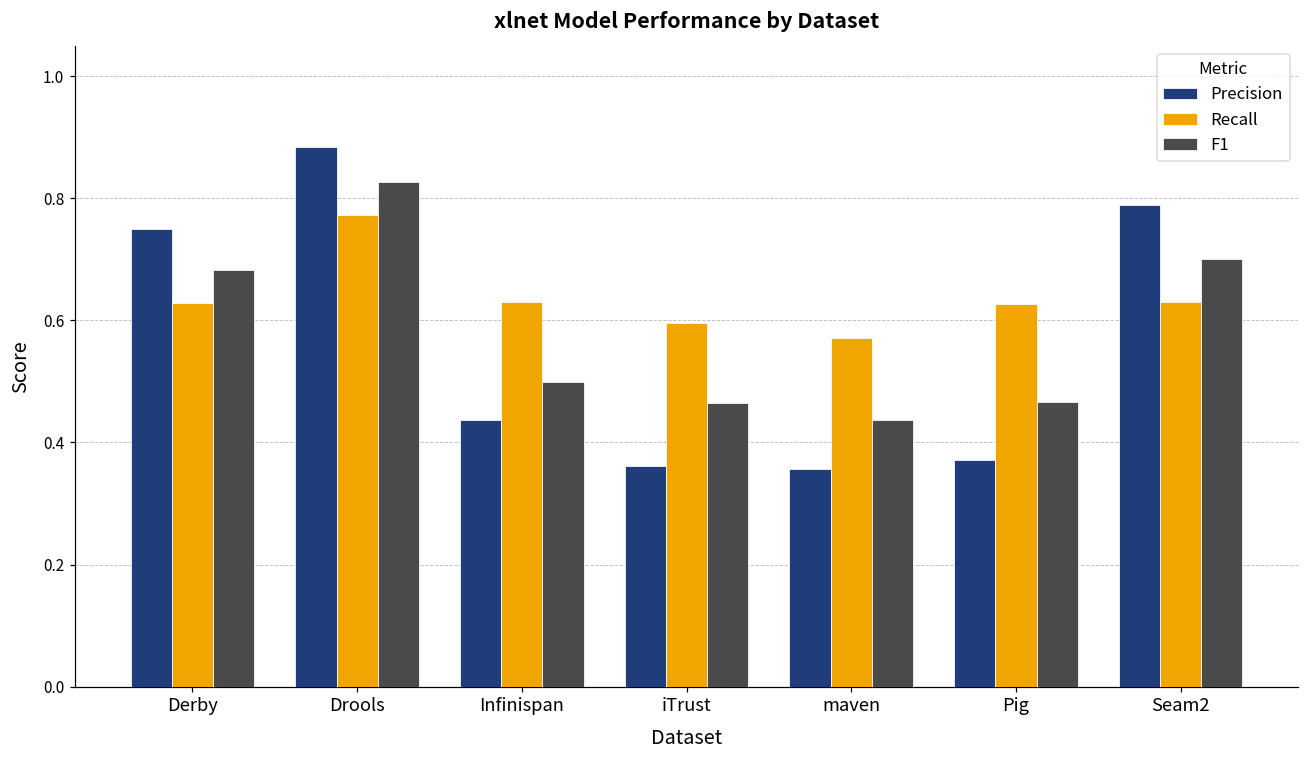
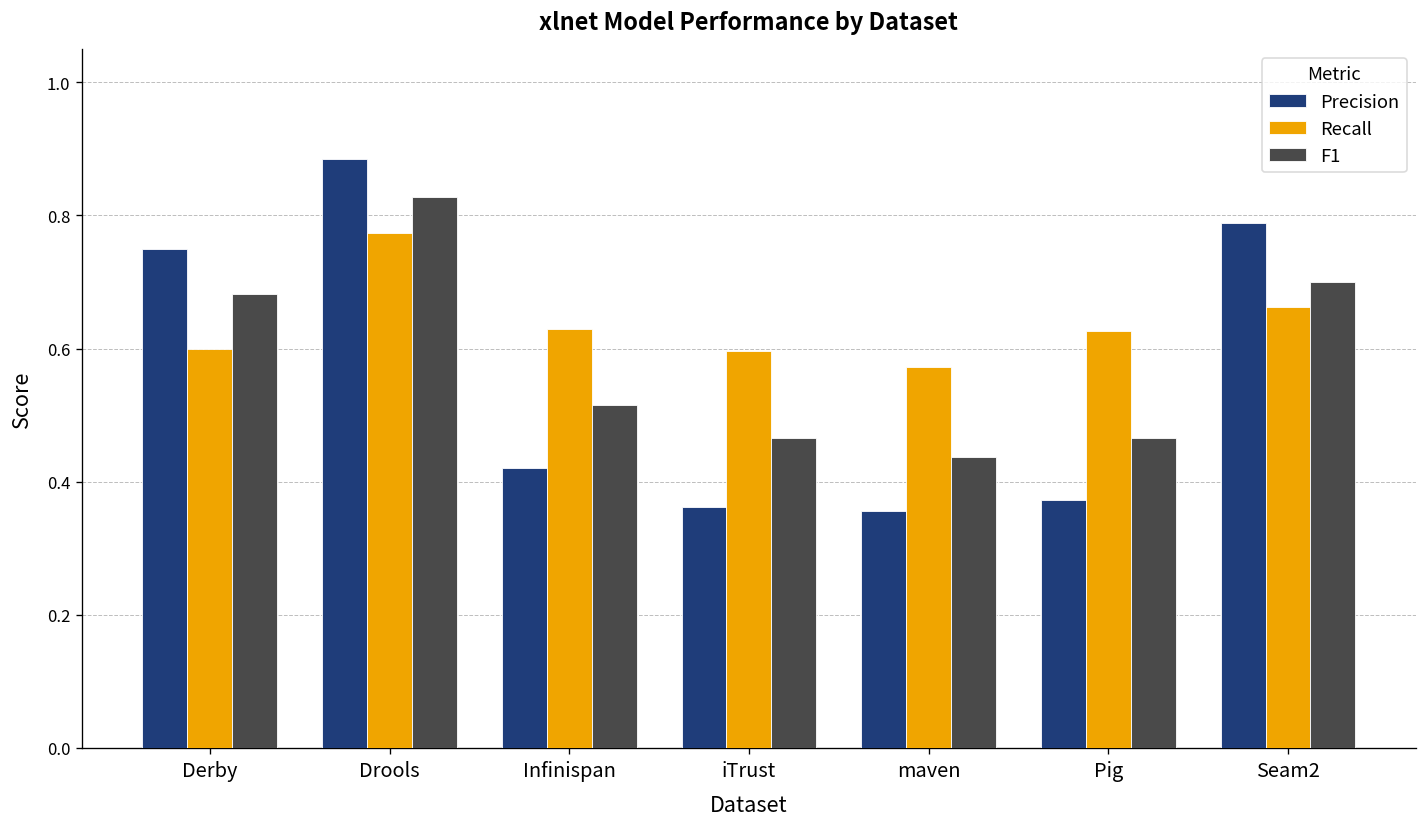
  {
    "Precision": {
      "Derby": 0.75,
      "Drools": 0.88,
-     "Infinispan": 0.44,
+     "Infinispan": 0.42,
      "iTrust": 0.36,
      "maven": 0.36,
      "Pig": 0.37,
      "Seam2": 0.79
    },
    "Recall": {
-     "Derby": 0.63,
+     "Derby": 0.60,
      "Drools": 0.77,
      "Infinispan": 0.63,
      "iTrust": 0.60,
      "maven": 0.57,
      "Pig": 0.63,
-     "Seam2": 0.63
+     "Seam2": 0.66
    },
    "F1": {
      "Derby": 0.68,
      "Drools": 0.83,
-     "Infinispan": 0.50,
+     "Infinispan": 0.52,
      "iTrust": 0.47,
      "maven": 0.44,
      "Pig": 0.47,
      "Seam2": 0.70
    }
  }
